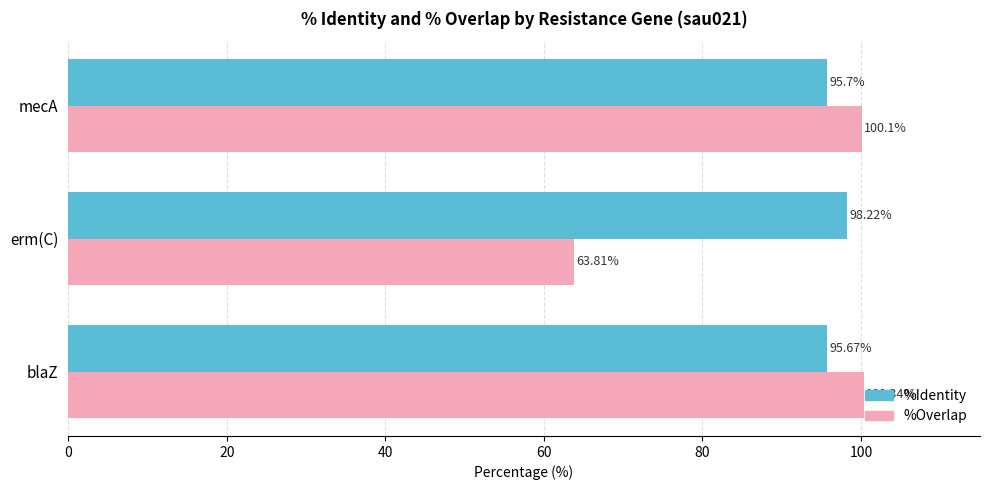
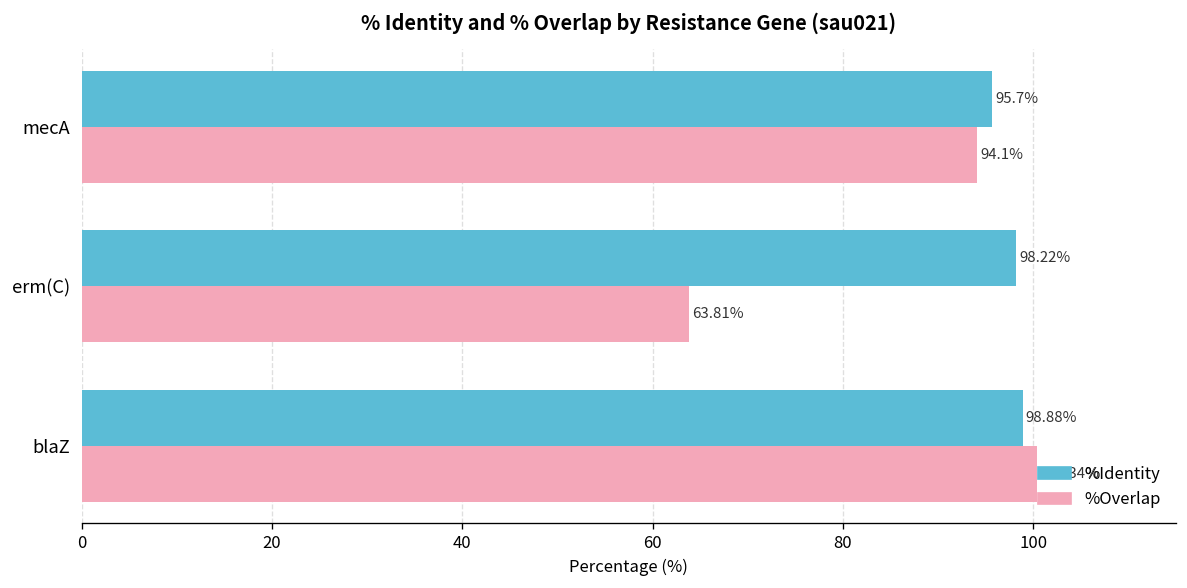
  {
    "%Identity": {
      "mecA": "95.7%",
      "erm(C)": "98.22%",
-     "blaZ": "95.67%"
+     "blaZ": "98.88%"
    },
    "%Overlap": {
-     "mecA": "100.1%",
+     "mecA": "94.1%",
      "erm(C)": "63.81%",
      "blaZ": "100.34%"
    }
  }
